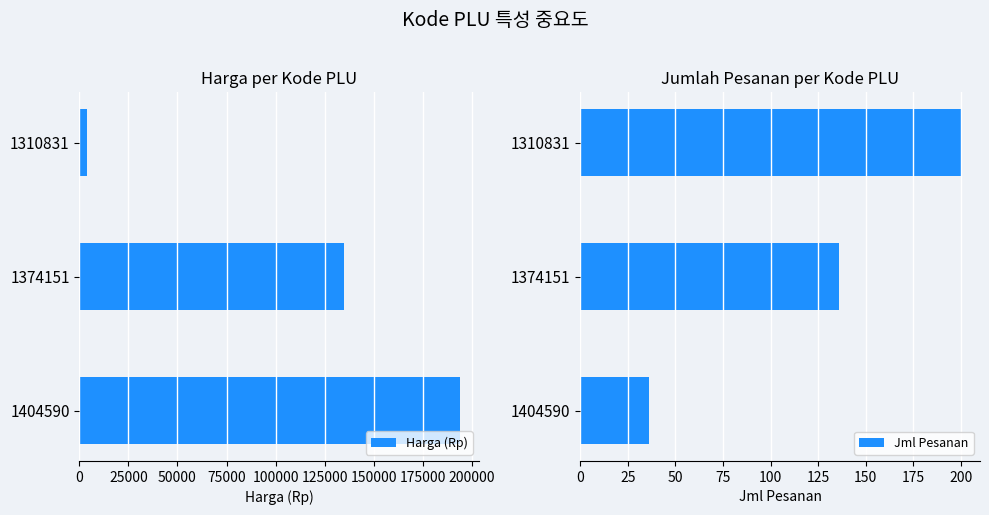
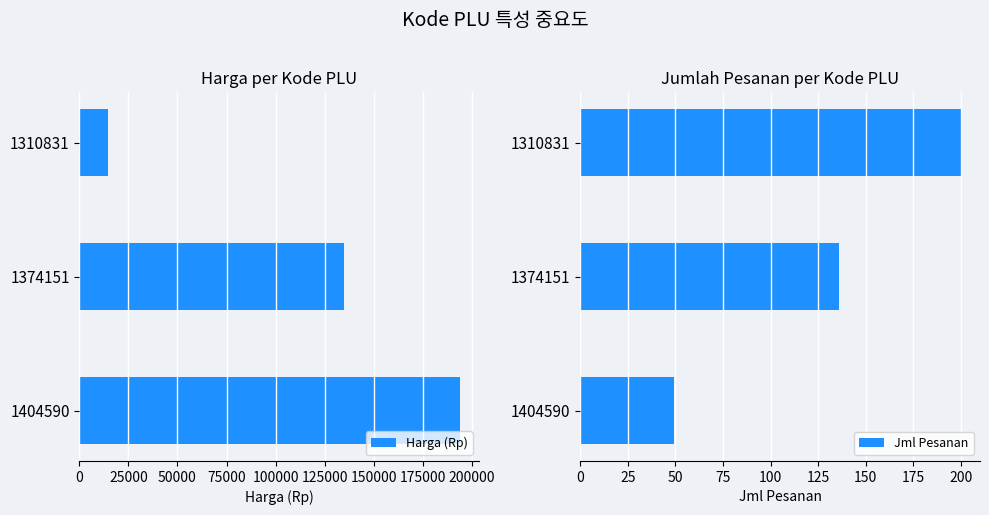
  {
    "Harga per Kode PLU": {
-     "1310831": 4000,
+     "1310831": 15000,
      "1374151": 135000,
      "1404590": 194000
    },
    "Jumlah Pesanan per Kode PLU": {
      "1310831": 200,
      "1374151": 136,
-     "1404590": 36
+     "1404590": 49
    }
  }
